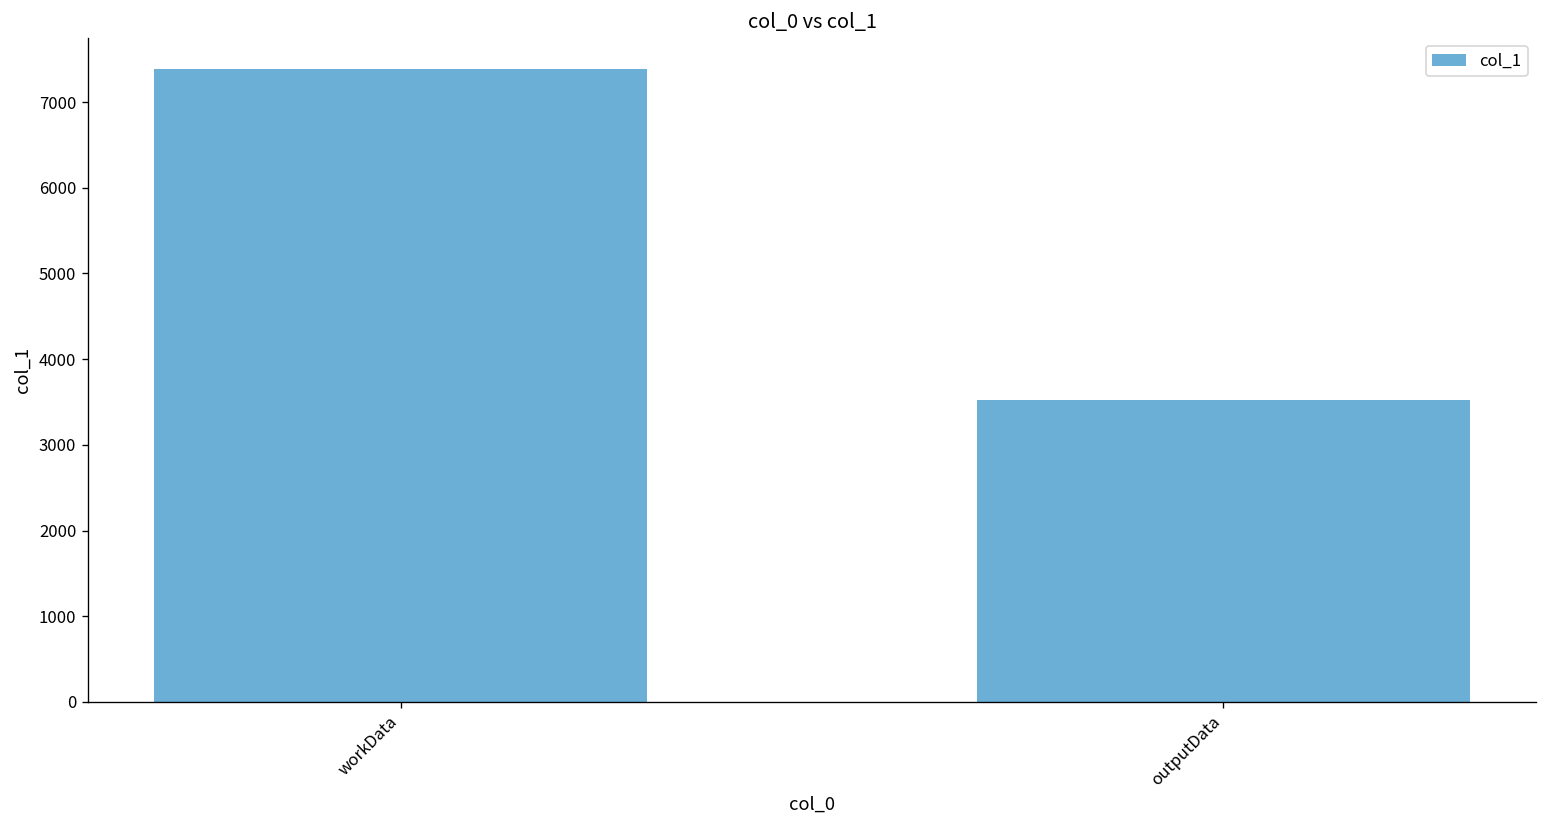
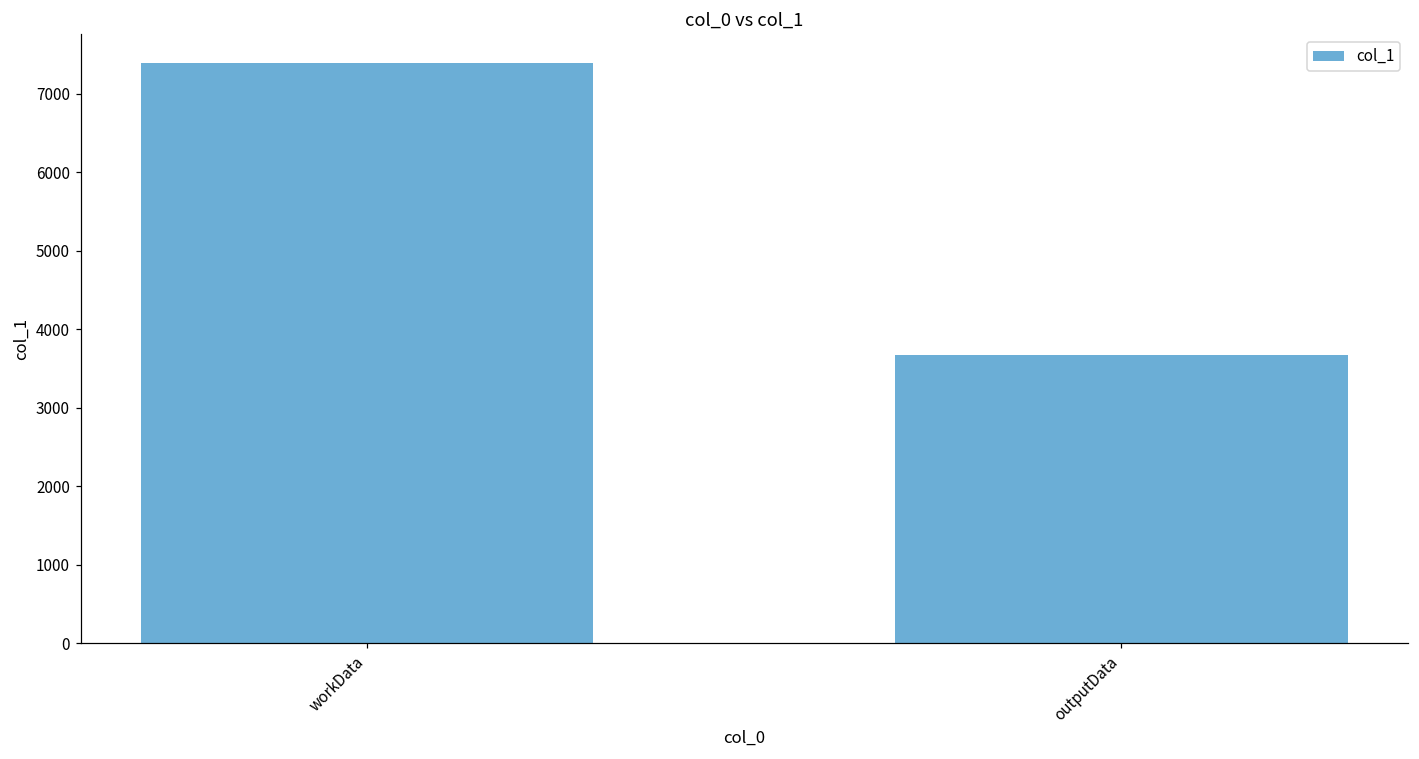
  {
    "workData": 7400,
-   "outputData": 3500
+   "outputData": 3700
  }
